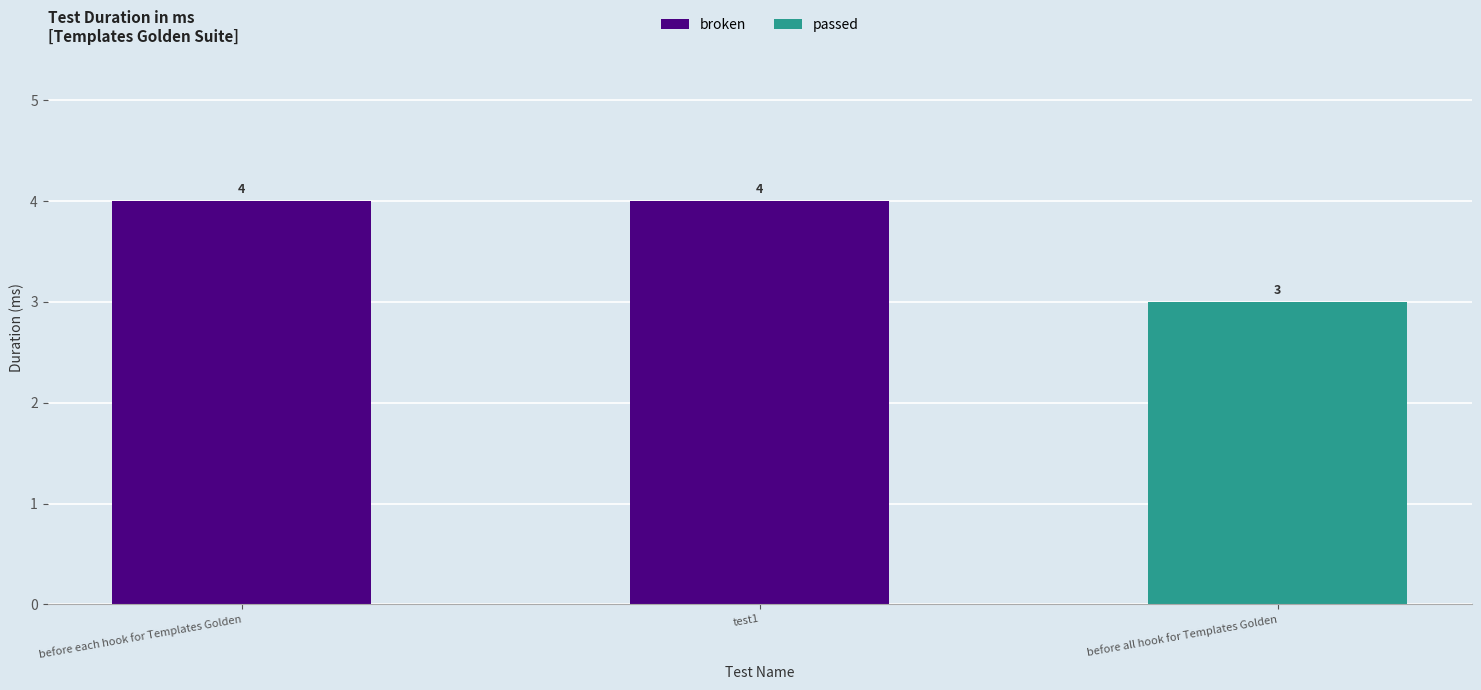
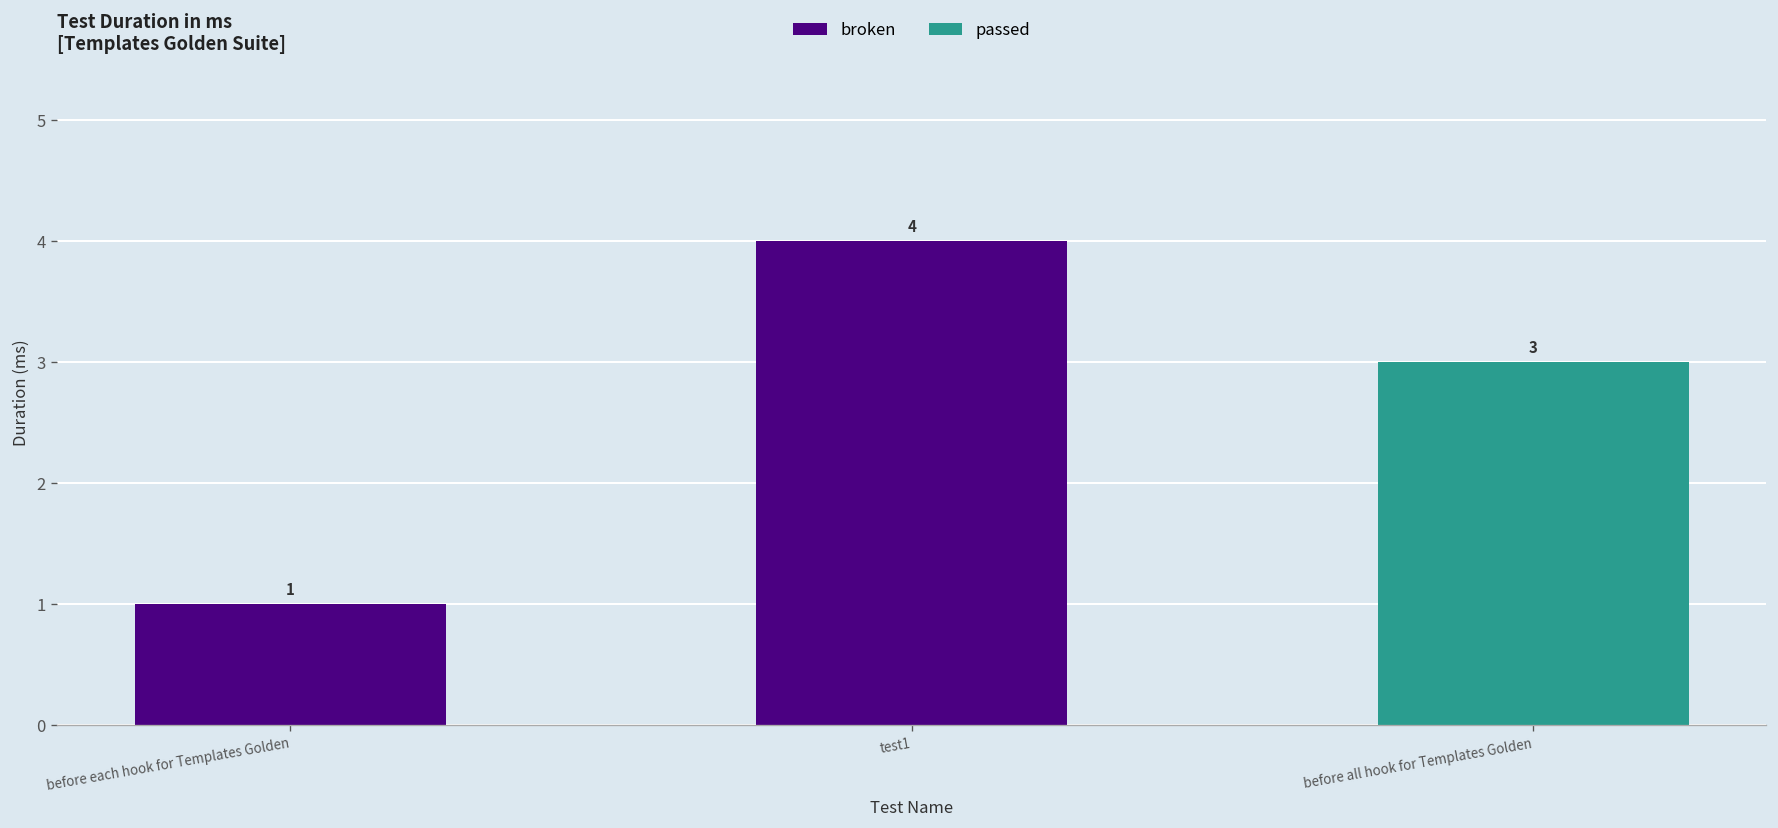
  {
-   "before each hook for Templates Golden": 4,
+   "before each hook for Templates Golden": 1,
    "test1": 4,
    "before all hook for Templates Golden": 3
  }
